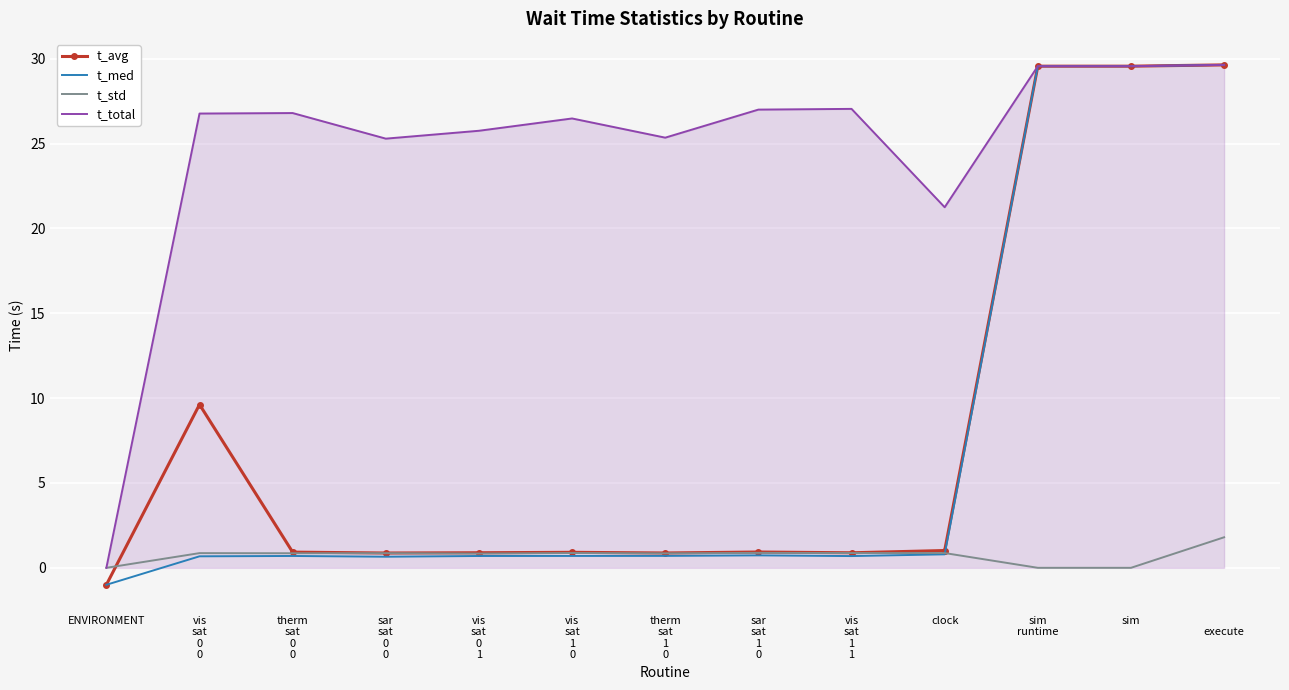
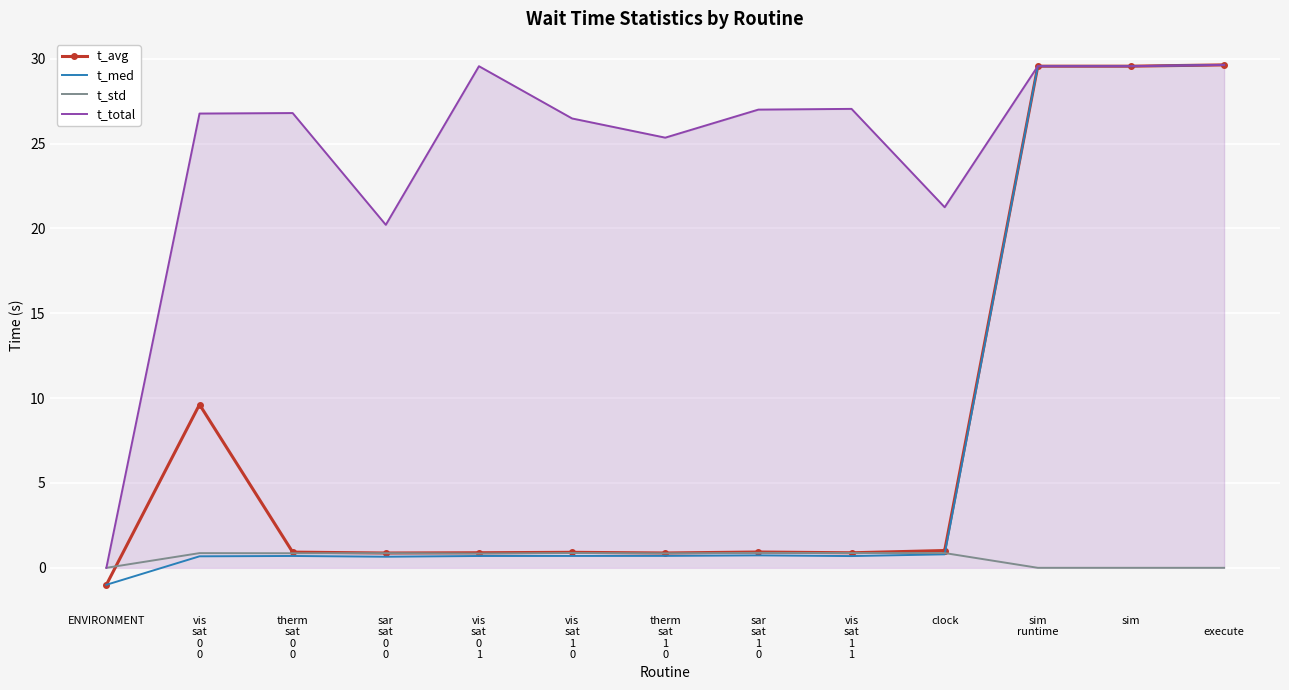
  {
    "t_avg": {
      "vis sat 0 0": 9.6,
      "clock": 1.0
    },
    "t_med": {
      "vis sat 0 0": 0.7,
      "therm sat 0 0": 0.7,
      "sar sat 0 0": 0.7,
      "vis sat 1 0": 0.7,
      "therm sat 1 0": 0.7,
      "vis sat 1 1": 0.7
    },
    "t_std": {
      "vis sat 0 0": 0.9,
      "sim runtime": 0.0,
      "sim": 0.0,
-     "execute": 1.8
+     "execute": 0.0
    },
    "t_total": {
      "vis sat 0 0": 26.8,
      "therm sat 0 0": 26.8,
-     "sar sat 0 0": 25.3,
-     "vis sat 0 1": 25.8,
+     "sar sat 0 0": 20.2,
+     "vis sat 0 1": 29.6,
      "vis sat 1 0": 26.5,
      "therm sat 1 0": 25.3,
      "sar sat 1 0": 27.0,
      "vis sat 1 1": 27.0,
      "clock": 21.2
    }
  }
